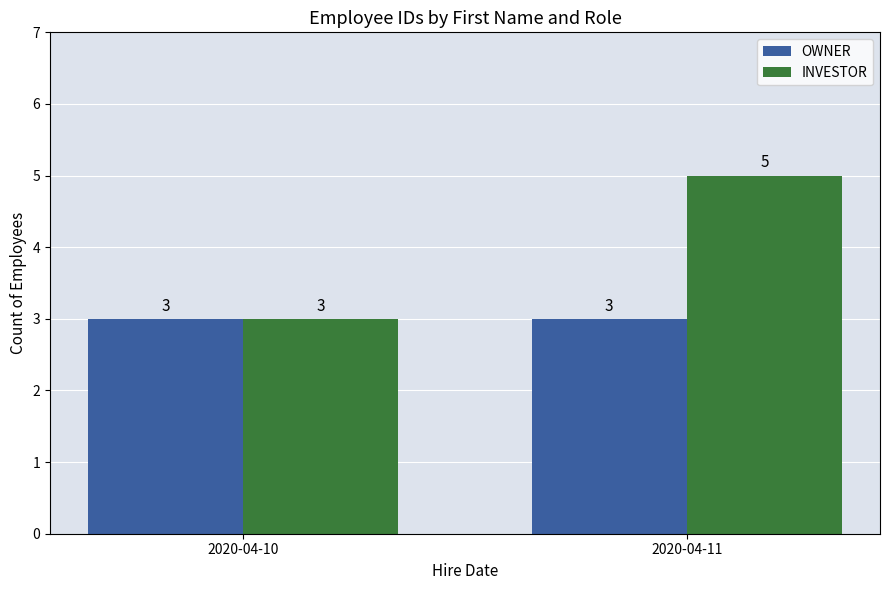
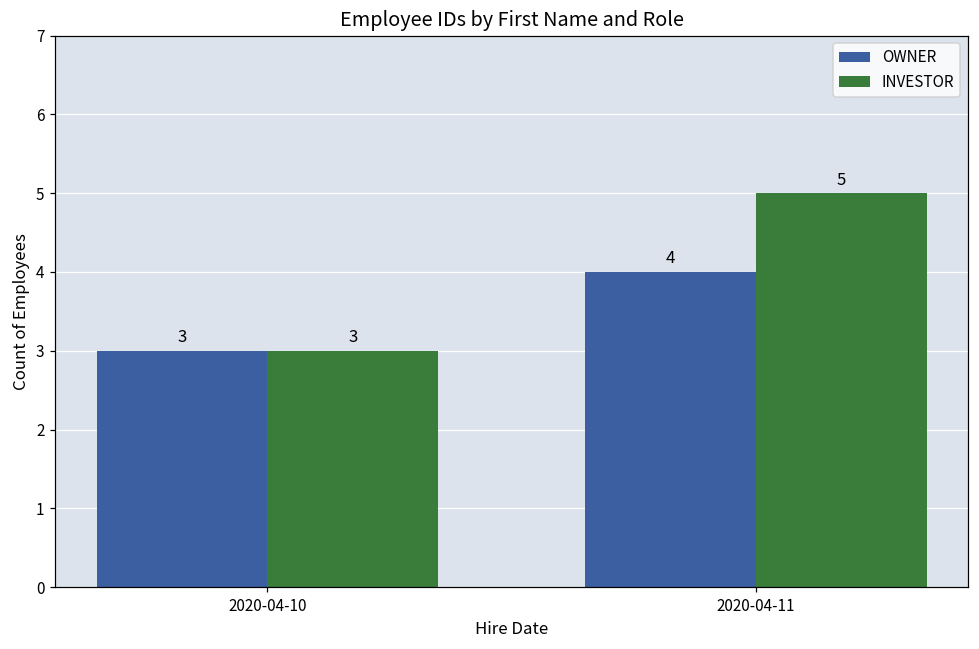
  {
    "OWNER": {
      "2020-04-10": 3,
-     "2020-04-11": 3
+     "2020-04-11": 4
    },
    "INVESTOR": {
      "2020-04-10": 3,
      "2020-04-11": 5
    }
  }
